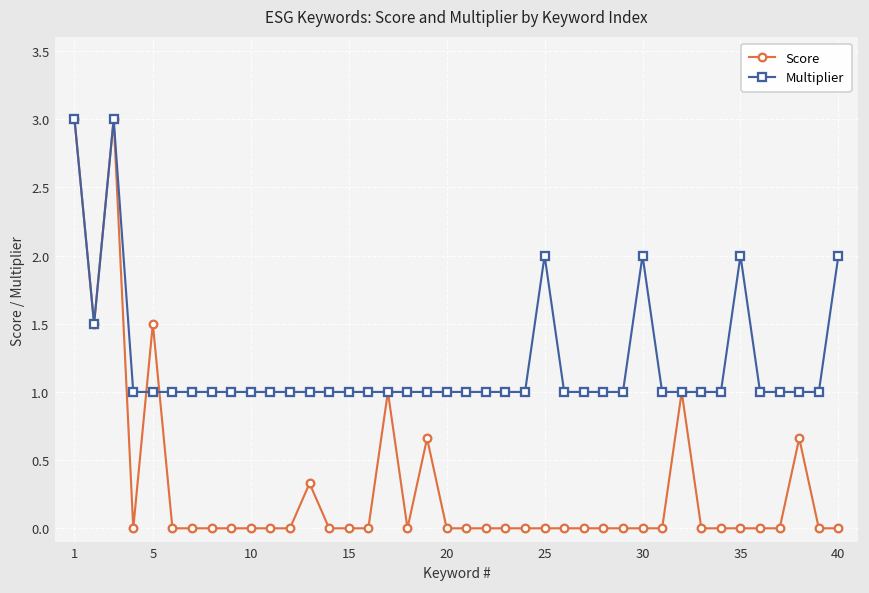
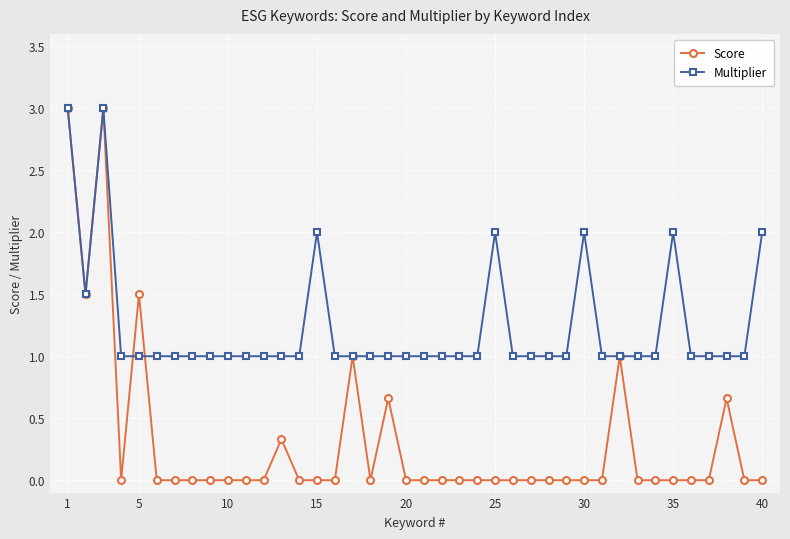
  {
    "Score": {
      "5": 1.50,
      "10": 0,
      "15": 0,
      "20": 0,
      "25": 0,
      "30": 0,
      "35": 0,
      "40": 0
    },
    "Multiplier": {
      "5": 1,
      "10": 1,
-     "15": 1,
+     "15": 2,
      "20": 1,
      "25": 2,
      "30": 2,
      "35": 2,
      "40": 2
    }
  }
